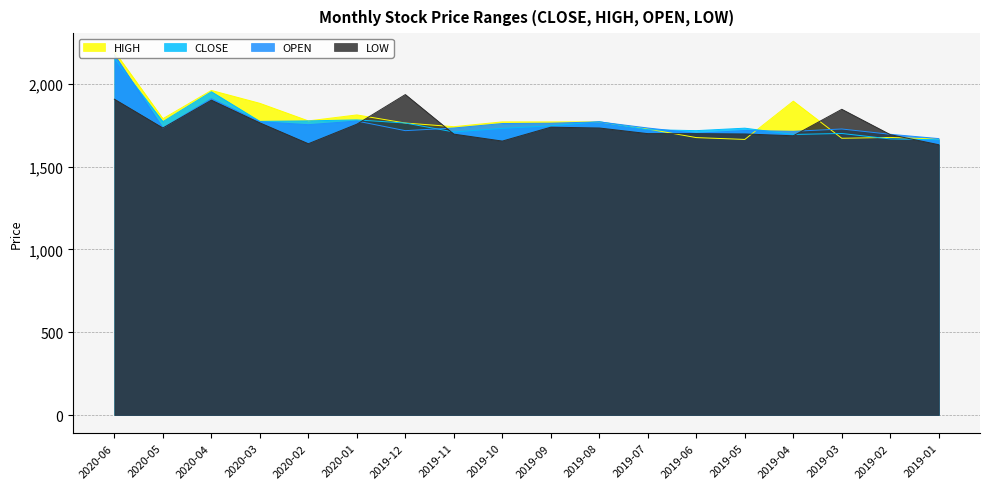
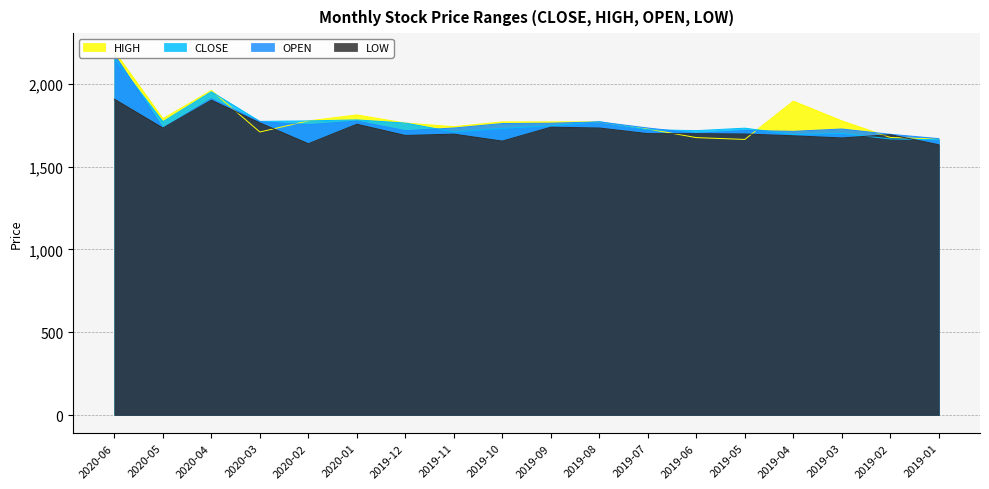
  {
    "HIGH": {
      "2020-05": "1,790",
-     "2020-03": "1,880",
+     "2020-03": "1,710",
      "2020-01": "1,810",
      "2019-06": "1,680",
      "2019-05": "1,670",
      "2019-04": "1,900",
-     "2019-03": "1,670"
+     "2019-03": "1,780"
    },
    "LOW": {
      "2020-06": "1,910",
      "2020-02": "1,640",
      "2020-01": "1,760",
-     "2019-12": "1,940",
+     "2019-12": "1,690",
      "2019-10": "1,660",
      "2019-08": "1,730",
      "2019-07": "1,700",
      "2019-05": "1,700",
-     "2019-03": "1,850",
+     "2019-03": "1,670",
      "2019-01": "1,630"
    }
  }
